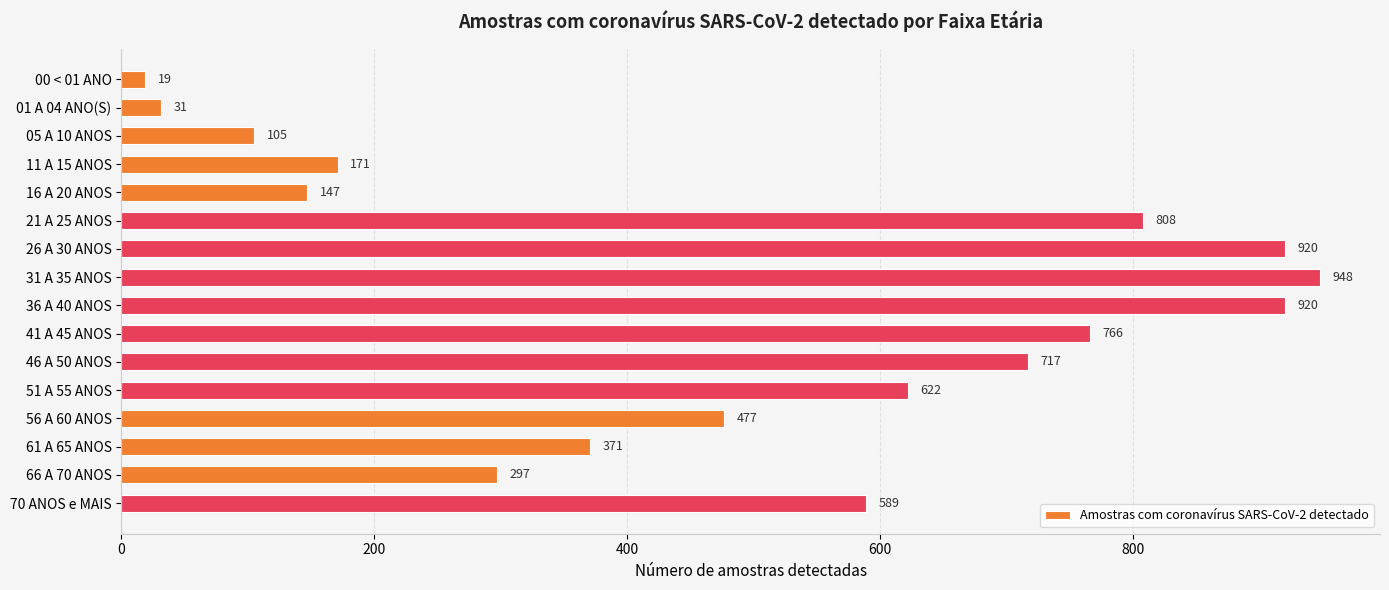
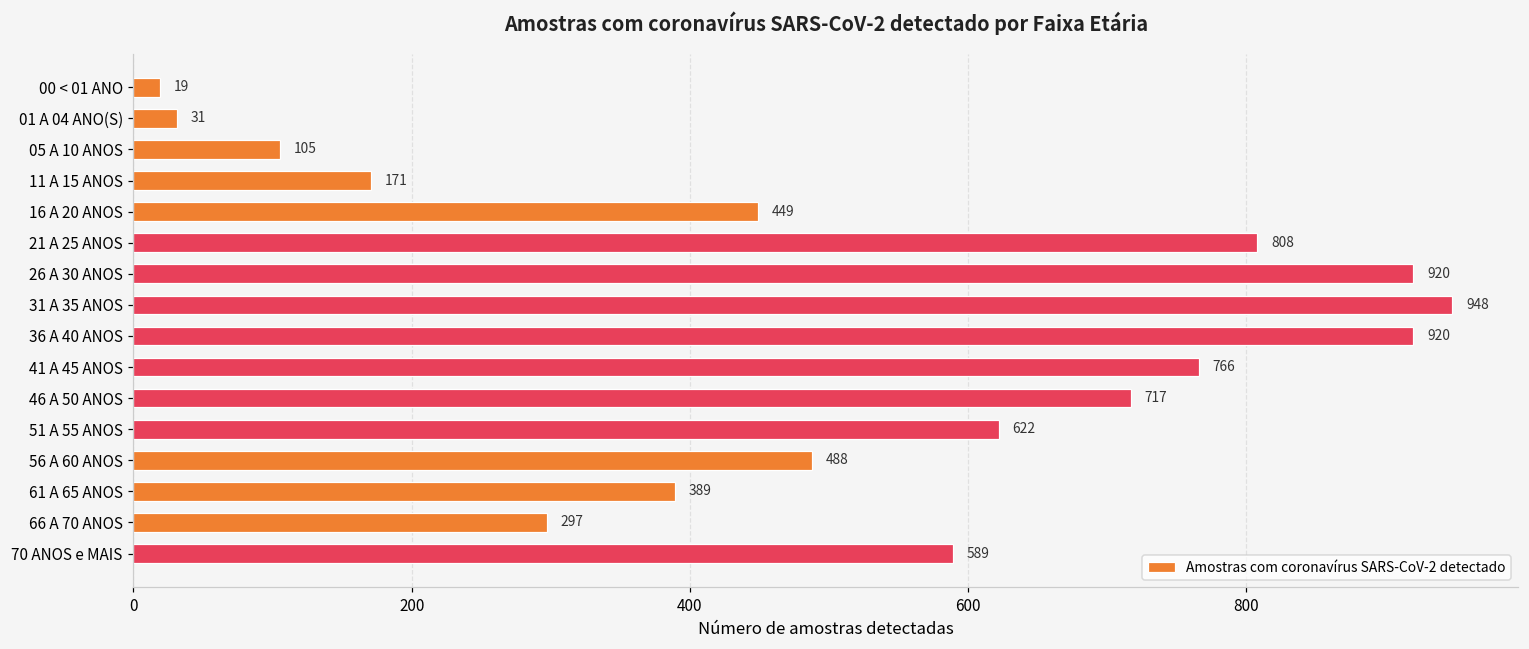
  {
    "00 < 01 ANO": 19,
    "01 A 04 ANO(S)": 31,
    "05 A 10 ANOS": 105,
    "11 A 15 ANOS": 171,
-   "16 A 20 ANOS": 147,
+   "16 A 20 ANOS": 449,
    "21 A 25 ANOS": 808,
    "26 A 30 ANOS": 920,
    "31 A 35 ANOS": 948,
    "36 A 40 ANOS": 920,
    "41 A 45 ANOS": 766,
    "46 A 50 ANOS": 717,
    "51 A 55 ANOS": 622,
-   "56 A 60 ANOS": 477,
-   "61 A 65 ANOS": 371,
+   "56 A 60 ANOS": 488,
+   "61 A 65 ANOS": 389,
    "66 A 70 ANOS": 297,
    "70 ANOS e MAIS": 589
  }
